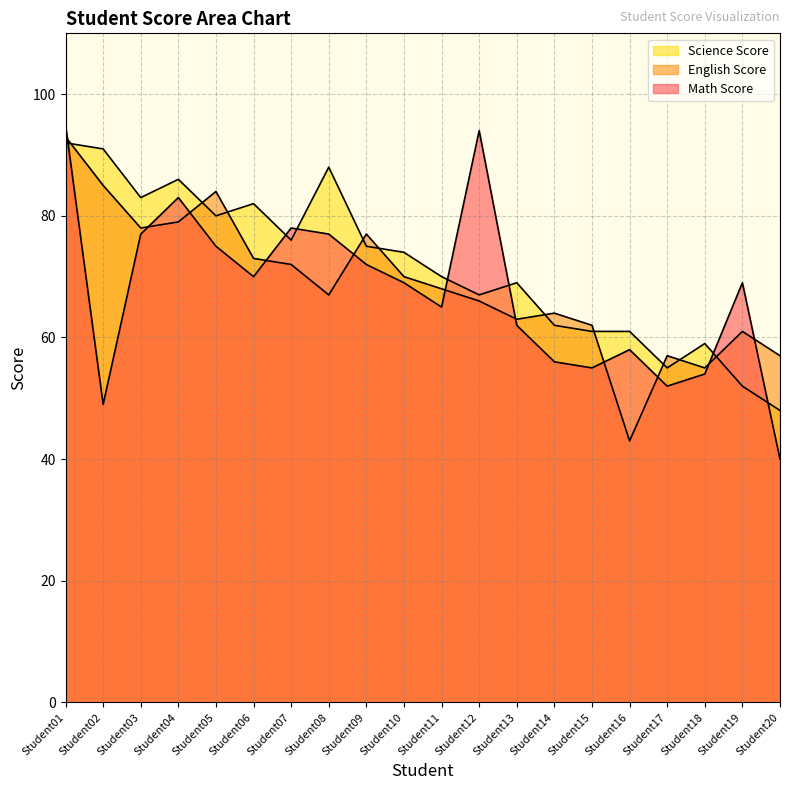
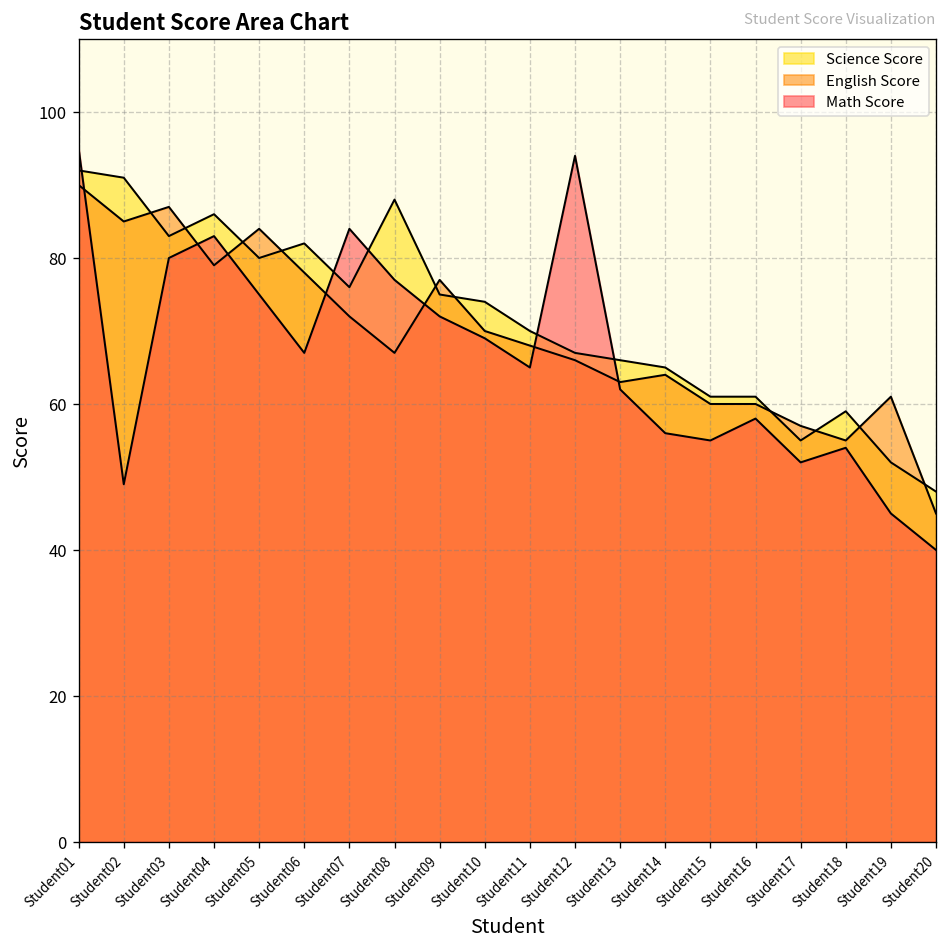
  {
    "Science Score": {
      "Student01": 92,
      "Student02": 91,
      "Student03": 83,
      "Student04": 86,
      "Student05": 80,
      "Student06": 82,
      "Student07": 76,
      "Student08": 88,
      "Student09": 75,
      "Student10": 74,
      "Student11": 70,
      "Student12": 67,
-     "Student13": 69,
-     "Student14": 62,
+     "Student13": 66,
+     "Student14": 65,
      "Student15": 61,
      "Student16": 61,
      "Student17": 55,
      "Student18": 59,
      "Student19": 52,
      "Student20": 48
    },
    "English Score": {
-     "Student01": 93,
+     "Student01": 90,
      "Student02": 85,
-     "Student03": 78,
+     "Student03": 87,
      "Student04": 79,
      "Student05": 84,
-     "Student06": 73,
+     "Student06": 78,
      "Student07": 72,
      "Student08": 67,
      "Student09": 77,
      "Student10": 70,
      "Student11": 68,
      "Student12": 66,
      "Student13": 63,
      "Student14": 64,
-     "Student15": 62,
-     "Student16": 43,
+     "Student15": 60,
+     "Student16": 60,
      "Student17": 57,
      "Student18": 55,
      "Student19": 61,
-     "Student20": 57
+     "Student20": 45
    },
    "Math Score": {
      "Student01": 95,
      "Student02": 49,
-     "Student03": 77,
+     "Student03": 80,
      "Student04": 83,
      "Student05": 75,
-     "Student06": 70,
-     "Student07": 78,
+     "Student06": 67,
+     "Student07": 84,
      "Student08": 77,
      "Student09": 72,
      "Student10": 69,
      "Student11": 65,
      "Student12": 94,
      "Student13": 62,
      "Student14": 56,
      "Student15": 55,
      "Student16": 58,
      "Student17": 52,
      "Student18": 54,
-     "Student19": 69,
+     "Student19": 45,
      "Student20": 40
    }
  }
